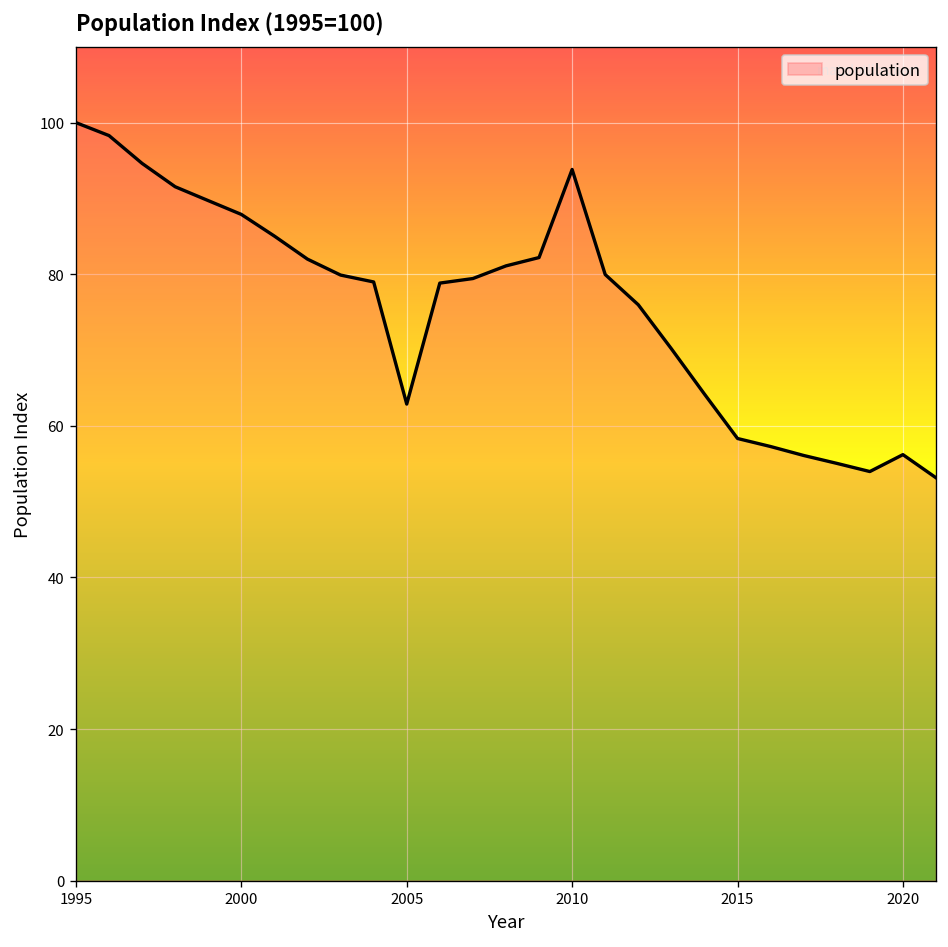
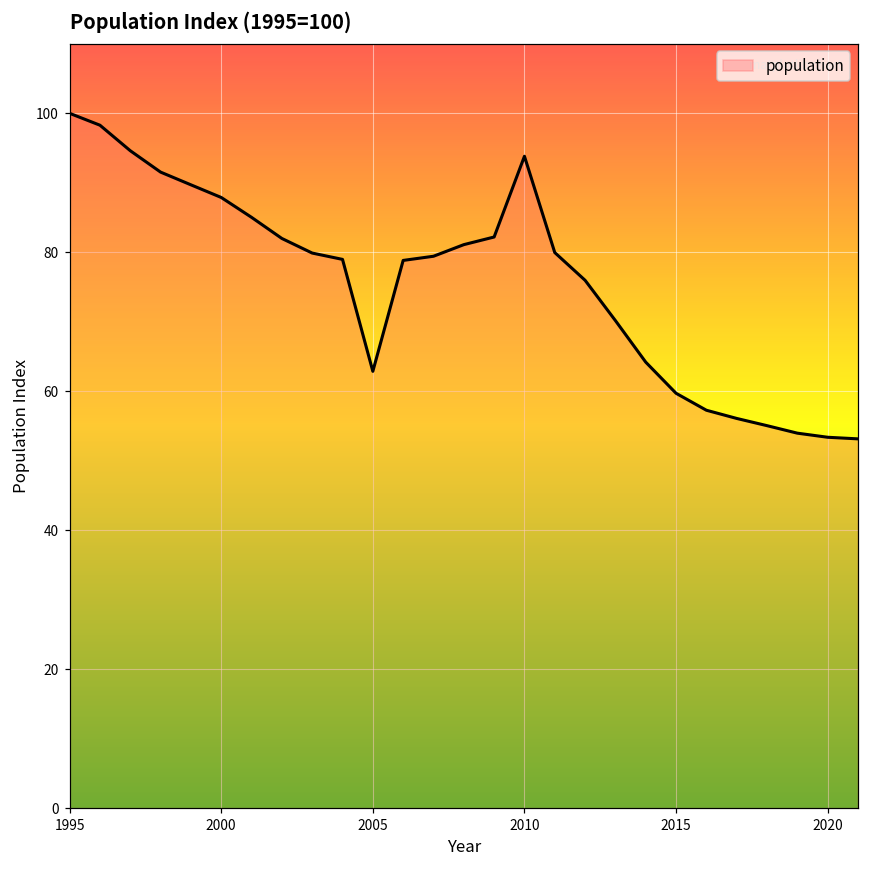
  {
    "1995": 100,
    "2000": 88,
    "2005": 63,
    "2010": 94,
-   "2015": 58,
-   "2020": 56
+   "2015": 60,
+   "2020": 53
  }
